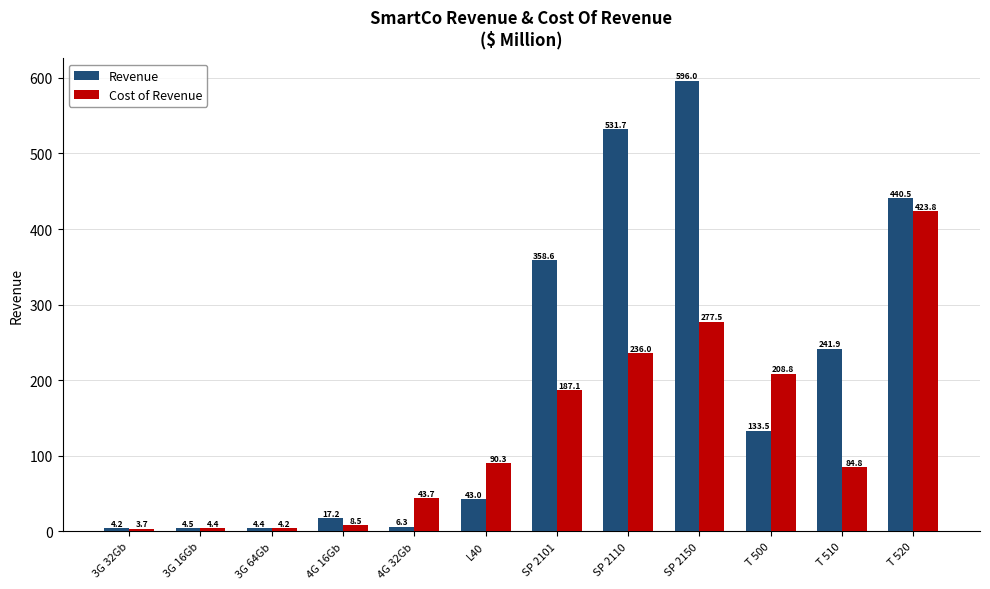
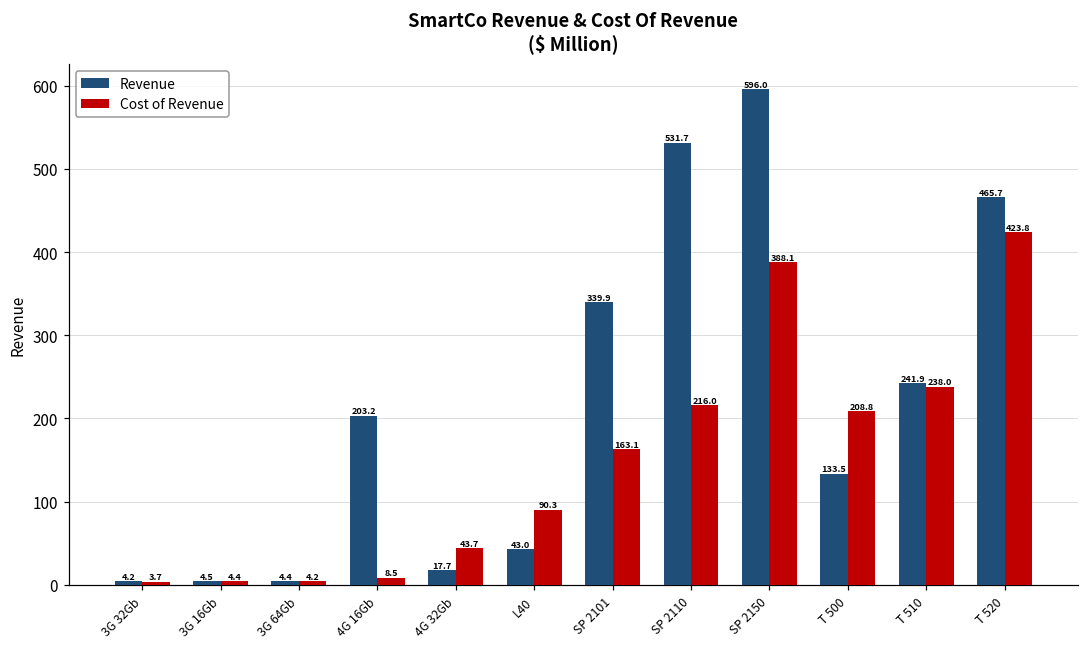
  {
    "Revenue": {
      "3G 32Gb": 4.2,
      "3G 16Gb": 4.5,
      "3G 64Gb": 4.4,
-     "4G 16Gb": 17.2,
-     "4G 32Gb": 6.3,
+     "4G 16Gb": 203.2,
+     "4G 32Gb": 17.7,
      "L40": 43.0,
-     "SP 2101": 358.6,
+     "SP 2101": 339.9,
      "SP 2110": 531.7,
      "SP 2150": 596.0,
      "T 500": 133.5,
      "T 510": 241.9,
-     "T 520": 440.5
+     "T 520": 465.7
    },
    "Cost of Revenue": {
      "3G 32Gb": 3.7,
      "3G 16Gb": 4.4,
      "3G 64Gb": 4.2,
      "4G 16Gb": 8.5,
      "4G 32Gb": 43.7,
      "L40": 90.3,
-     "SP 2101": 187.1,
-     "SP 2110": 236.0,
-     "SP 2150": 277.5,
+     "SP 2101": 163.1,
+     "SP 2110": 216.0,
+     "SP 2150": 388.1,
      "T 500": 208.8,
-     "T 510": 84.8,
+     "T 510": 238.0,
      "T 520": 423.8
    }
  }
